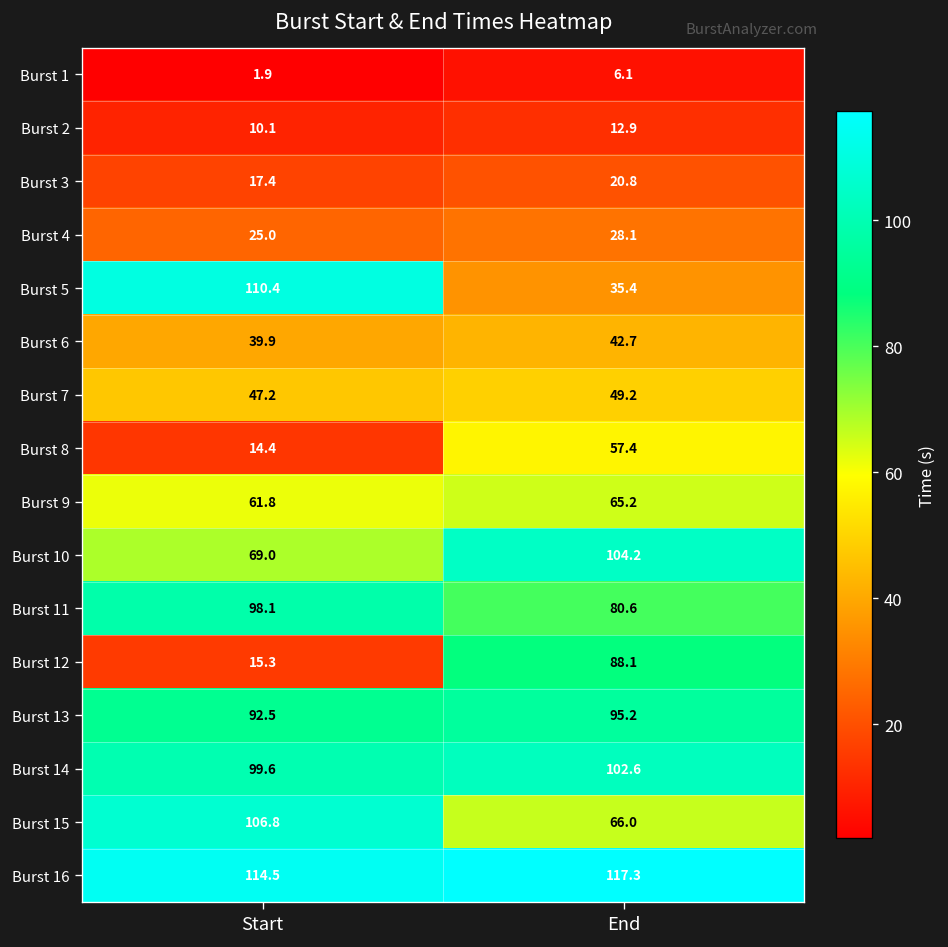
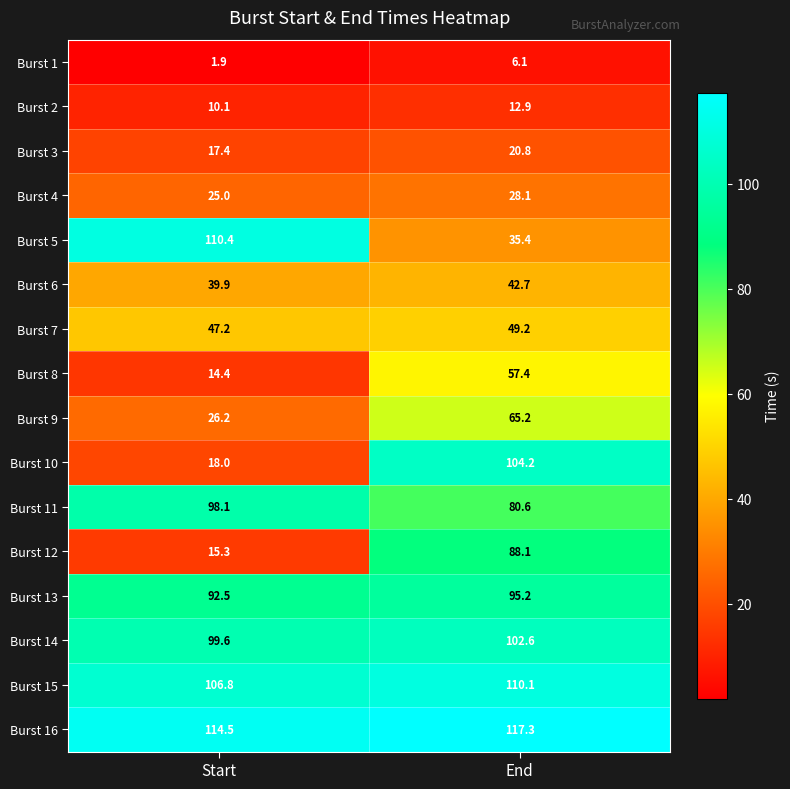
  {
    "Burst 1": {
      "Start": 1.9,
      "End": 6.1
    },
    "Burst 2": {
      "Start": 10.1,
      "End": 12.9
    },
    "Burst 3": {
      "Start": 17.4,
      "End": 20.8
    },
    "Burst 4": {
      "Start": 25.0,
      "End": 28.1
    },
    "Burst 5": {
      "Start": 110.4,
      "End": 35.4
    },
    "Burst 6": {
      "Start": 39.9,
      "End": 42.7
    },
    "Burst 7": {
      "Start": 47.2,
      "End": 49.2
    },
    "Burst 8": {
      "Start": 14.4,
      "End": 57.4
    },
    "Burst 9": {
-     "Start": 61.8,
+     "Start": 26.2,
      "End": 65.2
    },
    "Burst 10": {
-     "Start": 69.0,
+     "Start": 18.0,
      "End": 104.2
    },
    "Burst 11": {
      "Start": 98.1,
      "End": 80.6
    },
    "Burst 12": {
      "Start": 15.3,
      "End": 88.1
    },
    "Burst 13": {
      "Start": 92.5,
      "End": 95.2
    },
    "Burst 14": {
      "Start": 99.6,
      "End": 102.6
    },
    "Burst 15": {
      "Start": 106.8,
-     "End": 66.0
+     "End": 110.1
    },
    "Burst 16": {
      "Start": 114.5,
      "End": 117.3
    }
  }
